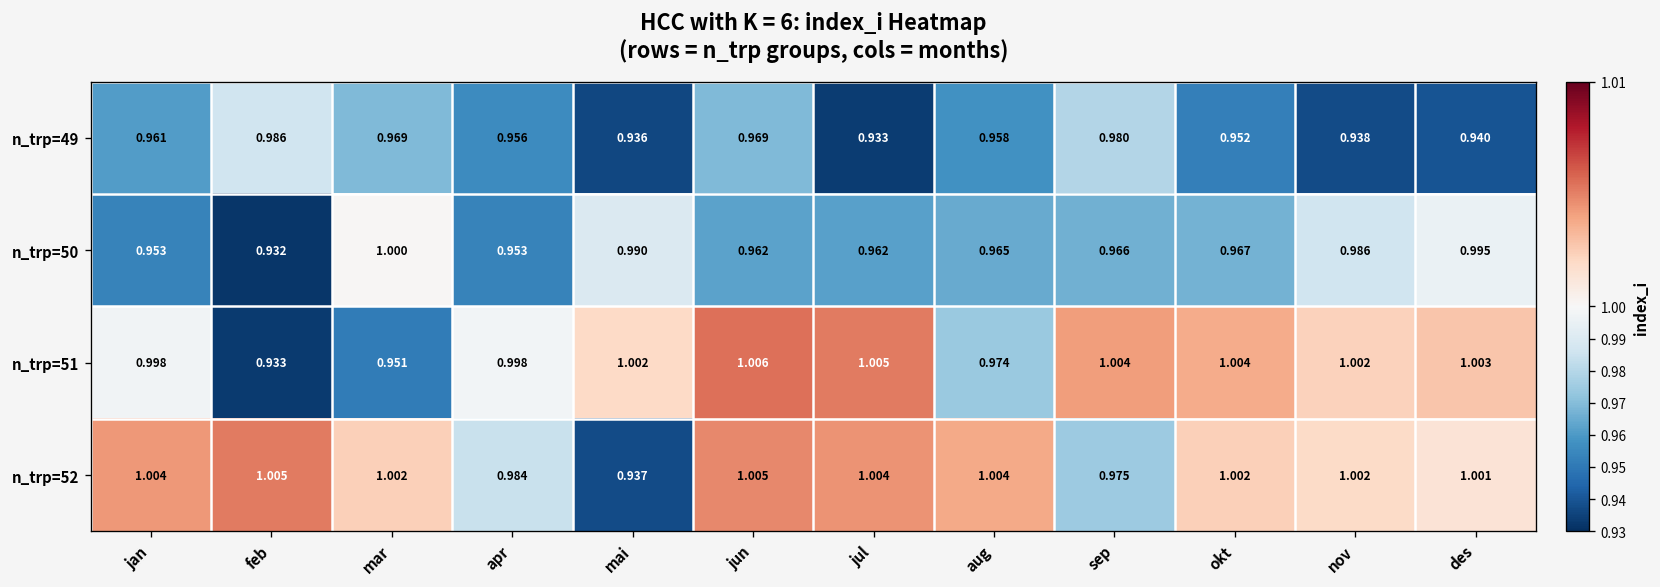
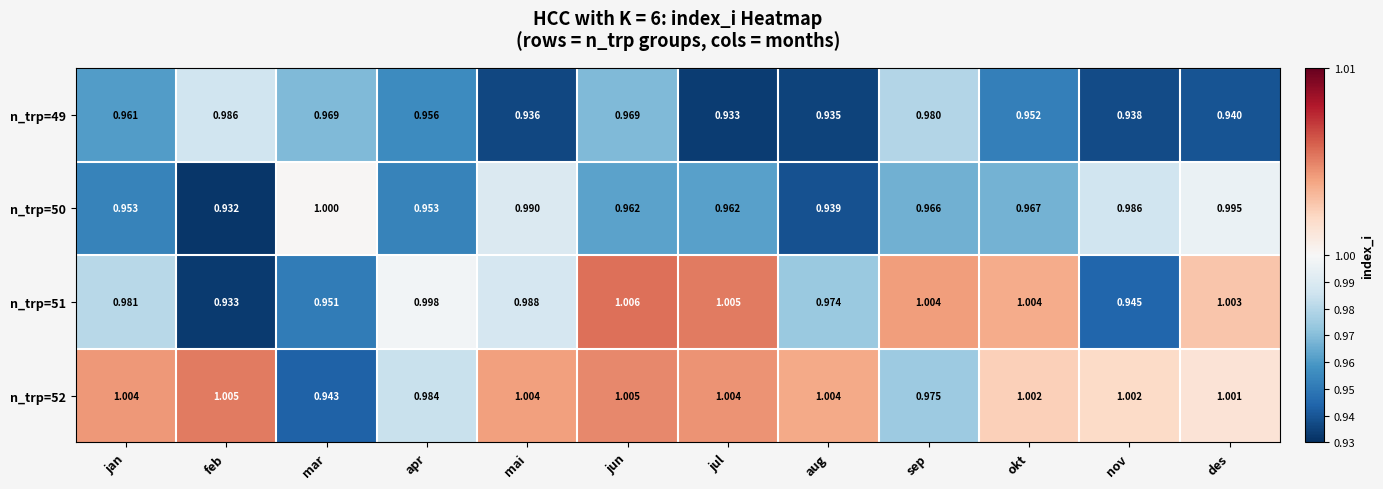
  {
    "n_trp=49": {
      "jan": 0.961,
      "feb": 0.986,
      "mar": 0.969,
      "apr": 0.956,
      "mai": 0.936,
      "jun": 0.969,
      "jul": 0.933,
-     "aug": 0.958,
+     "aug": 0.935,
      "sep": 0.980,
      "okt": 0.952,
      "nov": 0.938,
      "des": 0.940
    },
    "n_trp=50": {
      "jan": 0.953,
      "feb": 0.932,
      "mar": 1.000,
      "apr": 0.953,
      "mai": 0.990,
      "jun": 0.962,
      "jul": 0.962,
-     "aug": 0.965,
+     "aug": 0.939,
      "sep": 0.966,
      "okt": 0.967,
      "nov": 0.986,
      "des": 0.995
    },
    "n_trp=51": {
-     "jan": 0.998,
+     "jan": 0.981,
      "feb": 0.933,
      "mar": 0.951,
      "apr": 0.998,
-     "mai": 1.002,
+     "mai": 0.988,
      "jun": 1.006,
      "jul": 1.005,
      "aug": 0.974,
      "sep": 1.004,
      "okt": 1.004,
-     "nov": 1.002,
+     "nov": 0.945,
      "des": 1.003
    },
    "n_trp=52": {
      "jan": 1.004,
      "feb": 1.005,
-     "mar": 1.002,
+     "mar": 0.943,
      "apr": 0.984,
-     "mai": 0.937,
+     "mai": 1.004,
      "jun": 1.005,
      "jul": 1.004,
      "aug": 1.004,
      "sep": 0.975,
      "okt": 1.002,
      "nov": 1.002,
      "des": 1.001
    }
  }
